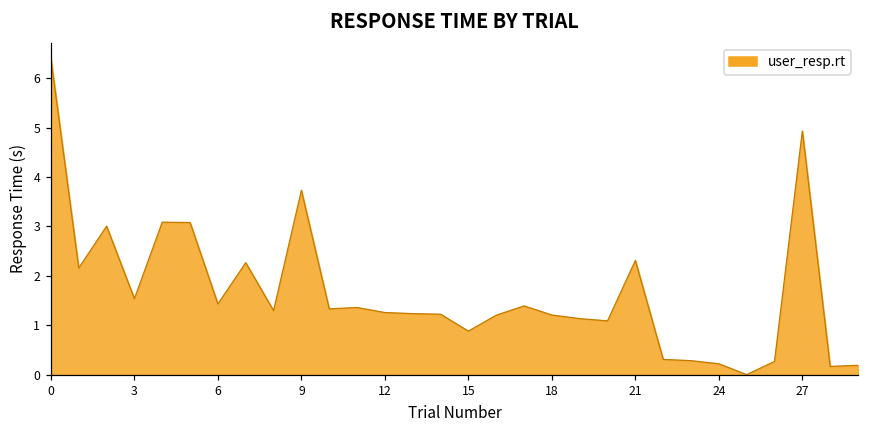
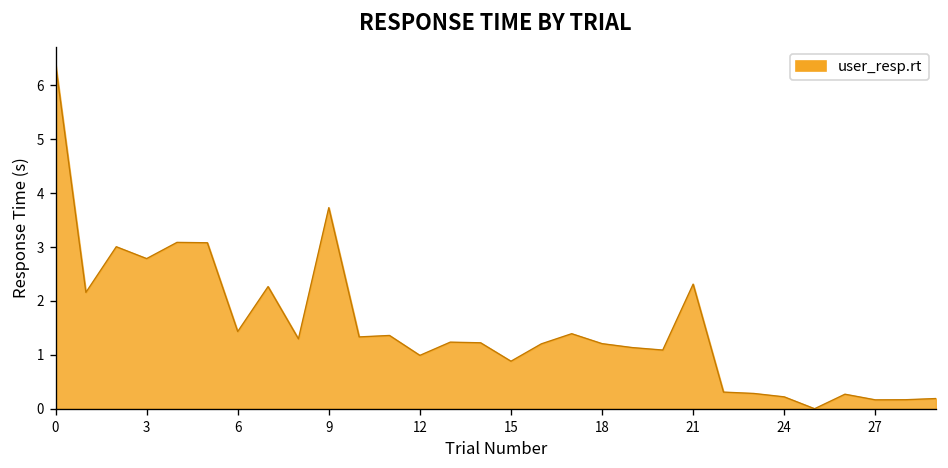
  {
    "0": 6.4,
-   "3": 1.5,
+   "3": 2.8,
    "6": 1.4,
    "9": 3.7,
-   "12": 1.3,
+   "12": 1.0,
    "15": 0.9,
    "18": 1.2,
    "21": 2.3,
    "24": 0.2,
-   "27": 4.9
+   "27": 0.2
  }
